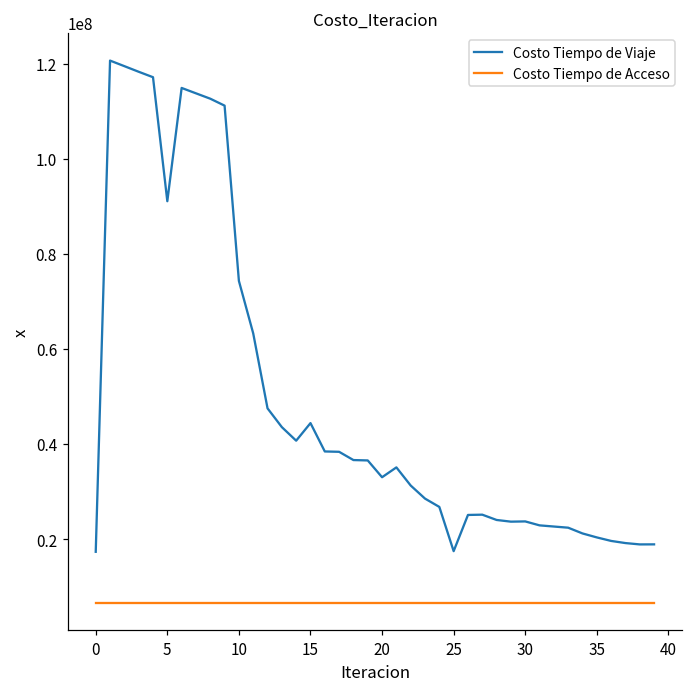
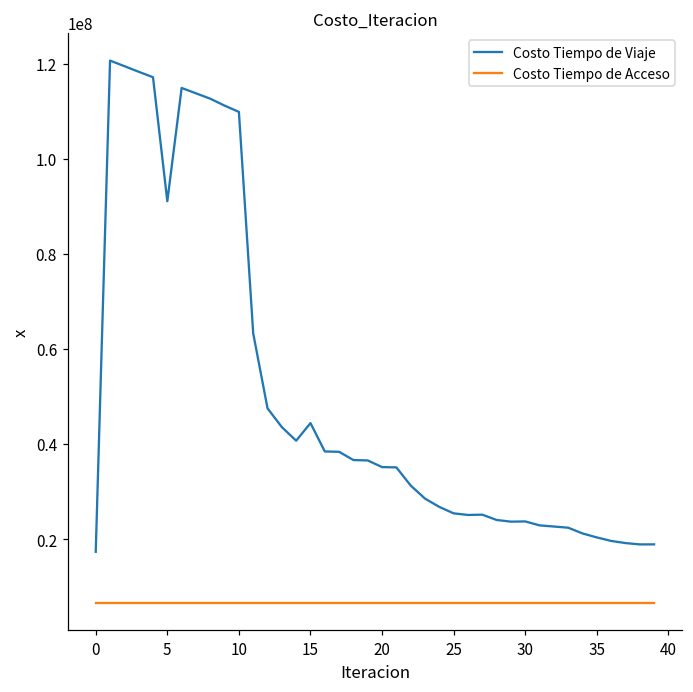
  {
    "Costo Tiempo de Viaje": {
      "0": 17000000,
      "5": 91000000,
-     "10": 74000000,
+     "10": 110000000,
      "15": 44000000,
-     "20": 33000000,
-     "25": 17000000,
+     "20": 35000000,
+     "25": 25000000,
      "30": 24000000,
      "35": 20000000
    },
    "Costo Tiempo de Acceso": {
      "0": 7000000,
      "5": 7000000,
      "10": 7000000,
      "15": 7000000,
      "20": 7000000,
      "25": 7000000,
      "30": 7000000,
      "35": 7000000
    }
  }
